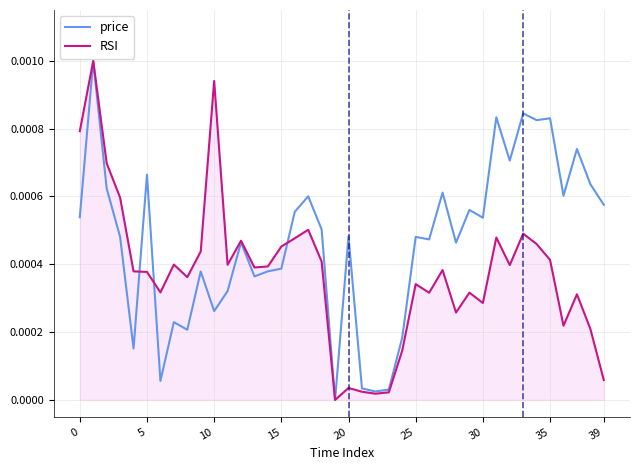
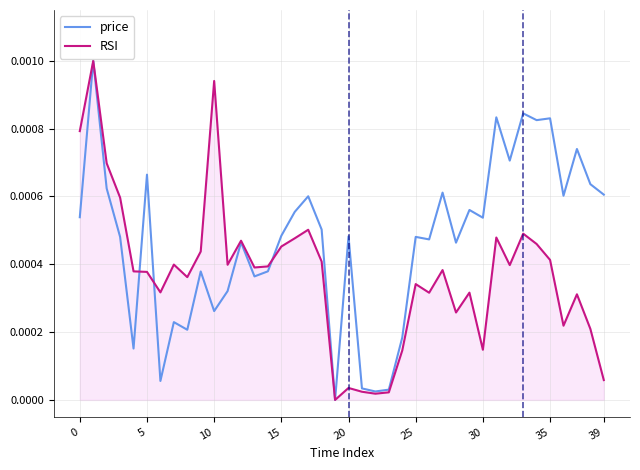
  {
    "price": {
      "0": 0.00054,
      "5": 0.00066,
      "10": 0.00026,
-     "15": 0.00039,
+     "15": 0.00048,
      "20": 0.00048,
      "25": 0.00048,
      "30": 0.00054,
      "35": 0.00083,
-     "39": 0.00058
+     "39": 0.00061
    },
    "RSI": {
      "0": 0.00079,
      "5": 0.00038,
      "10": 0.00094,
      "15": 0.00045,
      "20": 0.00004,
      "25": 0.00034,
-     "30": 0.00029,
+     "30": 0.00015,
      "35": 0.00041,
      "39": 0.00006
    }
  }
